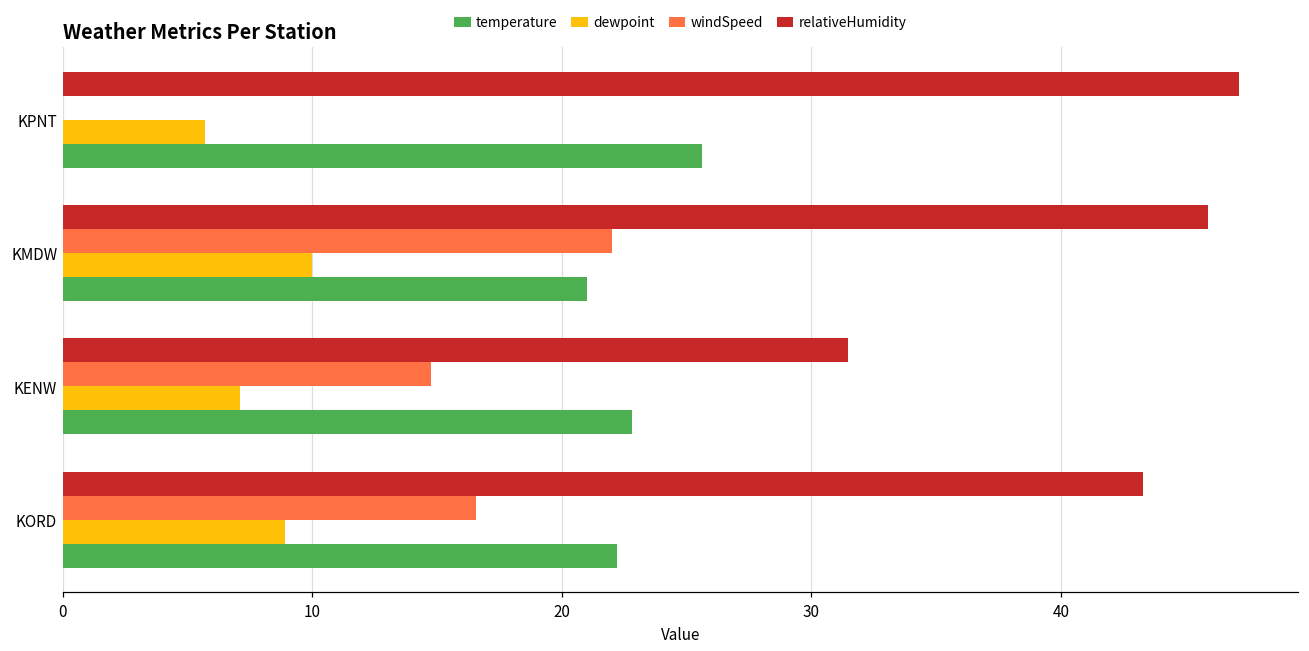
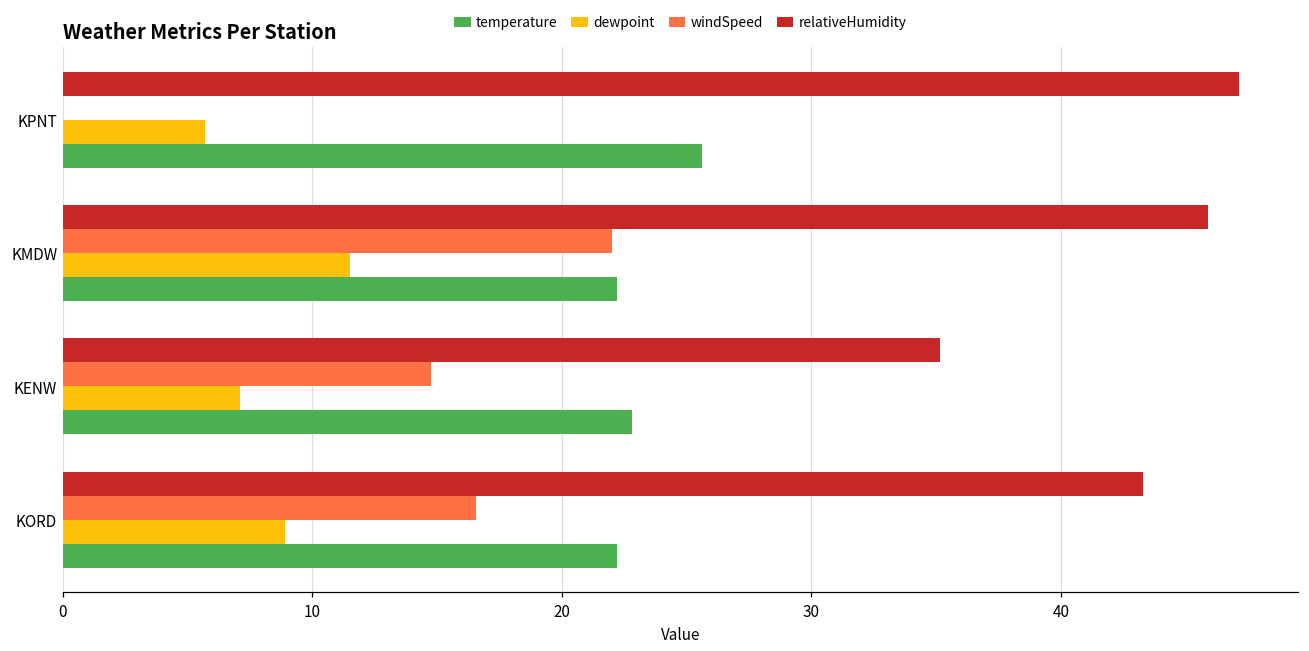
  {
    "temperature": {
      "KPNT": 25.6,
-     "KMDW": 21.0,
+     "KMDW": 22.2,
      "KENW": 22.8,
      "KORD": 22.2
    },
    "dewpoint": {
      "KPNT": 5.7,
-     "KMDW": 10.0,
+     "KMDW": 11.5,
      "KENW": 7.1,
      "KORD": 8.9
    },
    "windSpeed": {
      "KPNT": 0.0,
      "KMDW": 22.0,
      "KENW": 14.8,
      "KORD": 16.6
    },
    "relativeHumidity": {
      "KPNT": 47.1,
      "KMDW": 45.9,
-     "KENW": 31.5,
+     "KENW": 35.2,
      "KORD": 43.3
    }
  }
